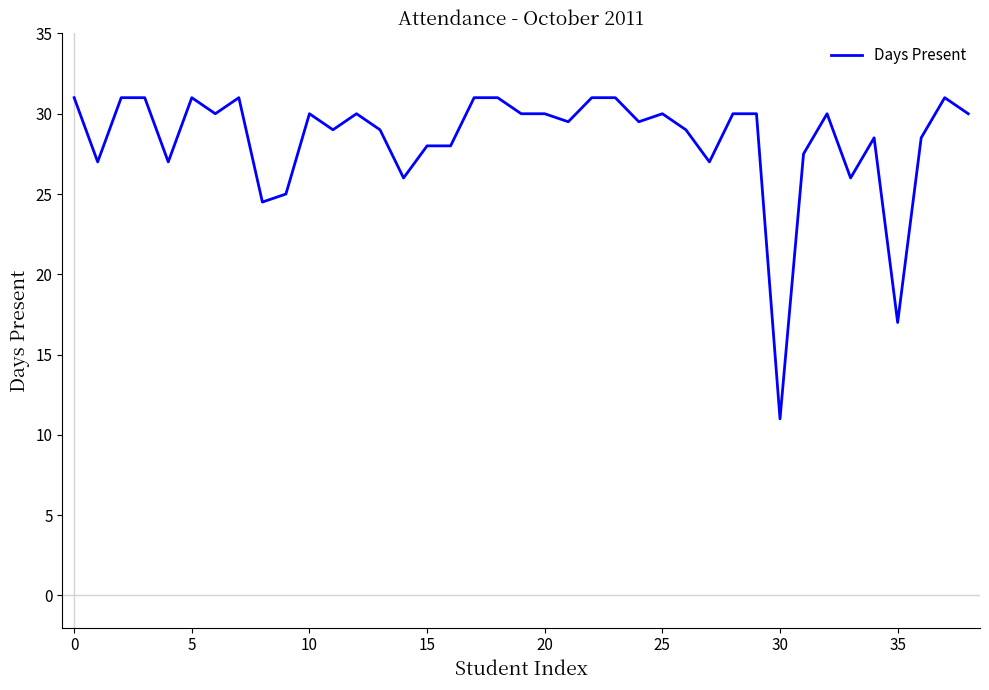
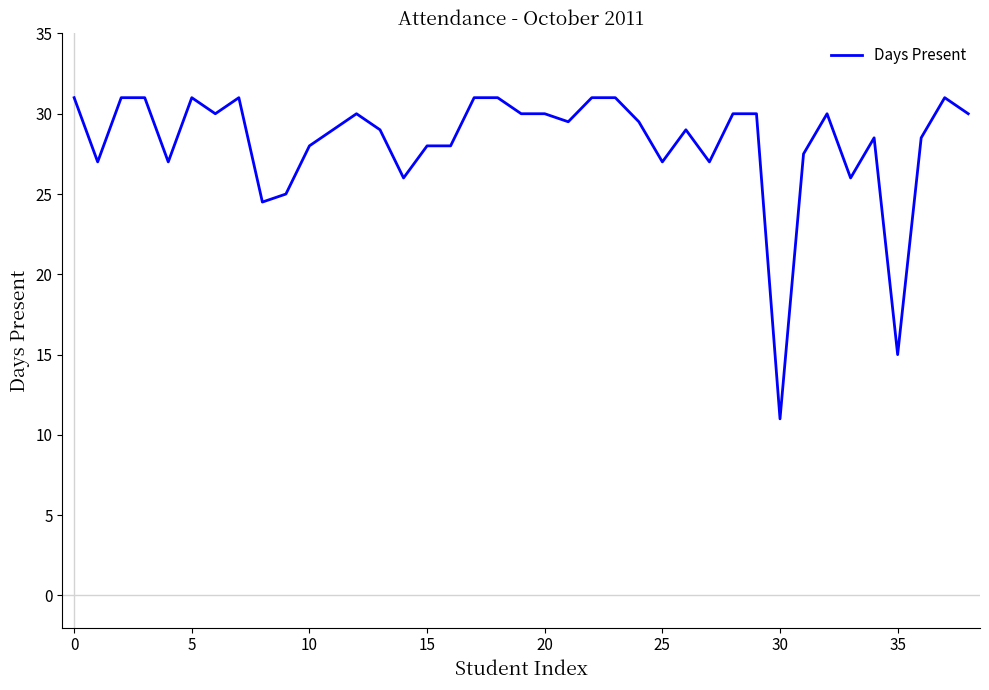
  {
    "0": 31,
    "5": 31,
-   "10": 30,
+   "10": 28,
    "15": 28,
    "20": 30,
-   "25": 30,
+   "25": 27,
    "30": 11,
-   "35": 17
+   "35": 15
  }
